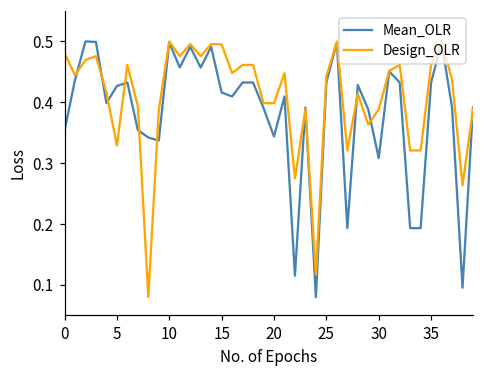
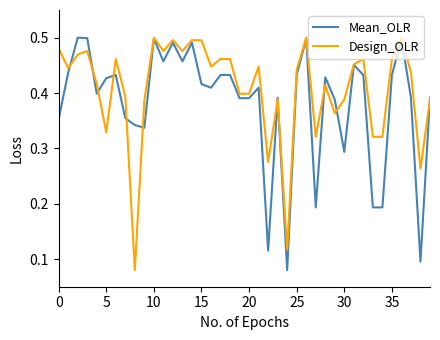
  {
    "Mean_OLR": {
      "0": 0.35,
      "5": 0.43,
      "15": 0.42,
-     "20": 0.34,
+     "20": 0.39,
      "25": 0.43,
-     "30": 0.31,
+     "30": 0.29,
      "35": 0.43
    },
    "Design_OLR": {
      "0": 0.48,
      "5": 0.33,
      "15": 0.50,
      "20": 0.40,
      "25": 0.44,
      "30": 0.39,
      "35": 0.46
    }
  }
